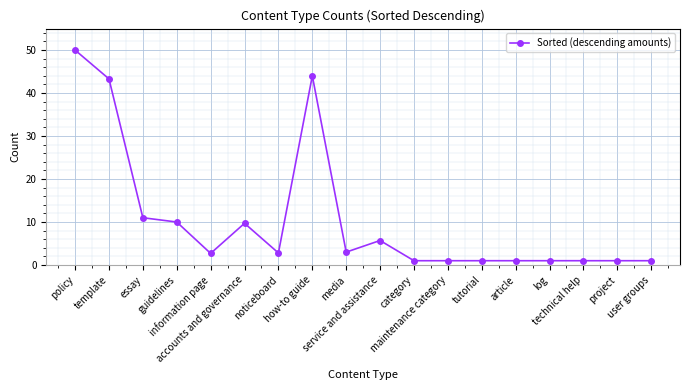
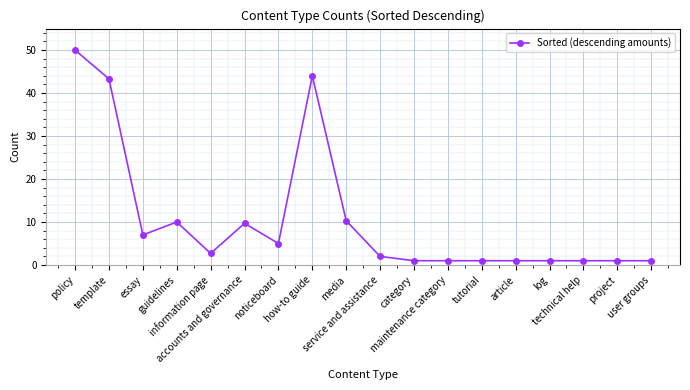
  {
    "policy": 50,
    "template": 43,
-   "essay": 11,
+   "essay": 7,
    "guidelines": 10,
    "information page": 3,
    "accounts and governance": 10,
-   "noticeboard": 3,
+   "noticeboard": 5,
    "how-to guide": 44,
-   "media": 3,
-   "service and assistance": 6,
+   "media": 10,
+   "service and assistance": 2,
    "category": 1,
    "maintenance category": 1,
    "tutorial": 1,
    "article": 1,
    "log": 1,
    "technical help": 1,
    "project": 1,
    "user groups": 1
  }
